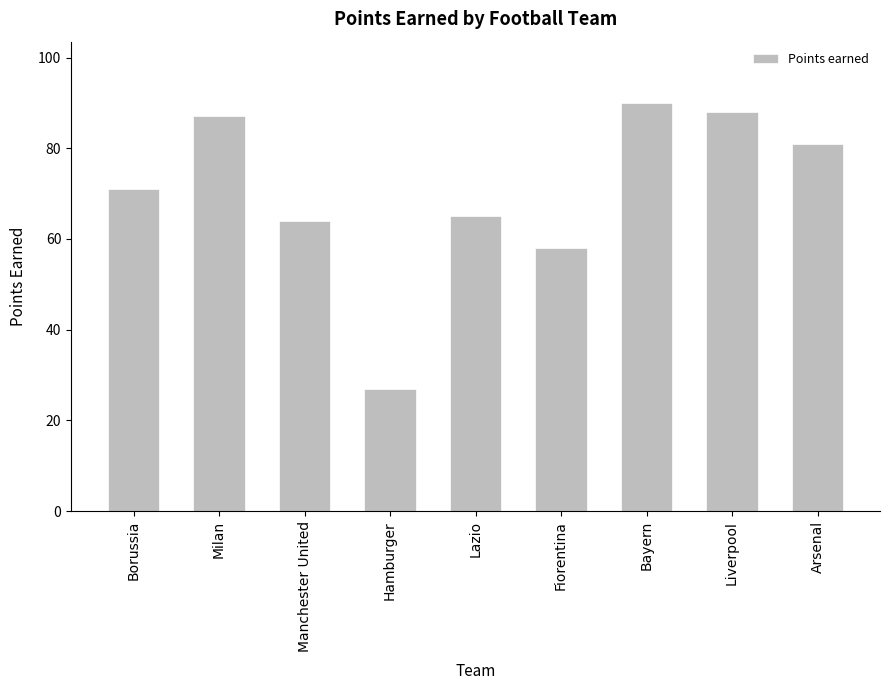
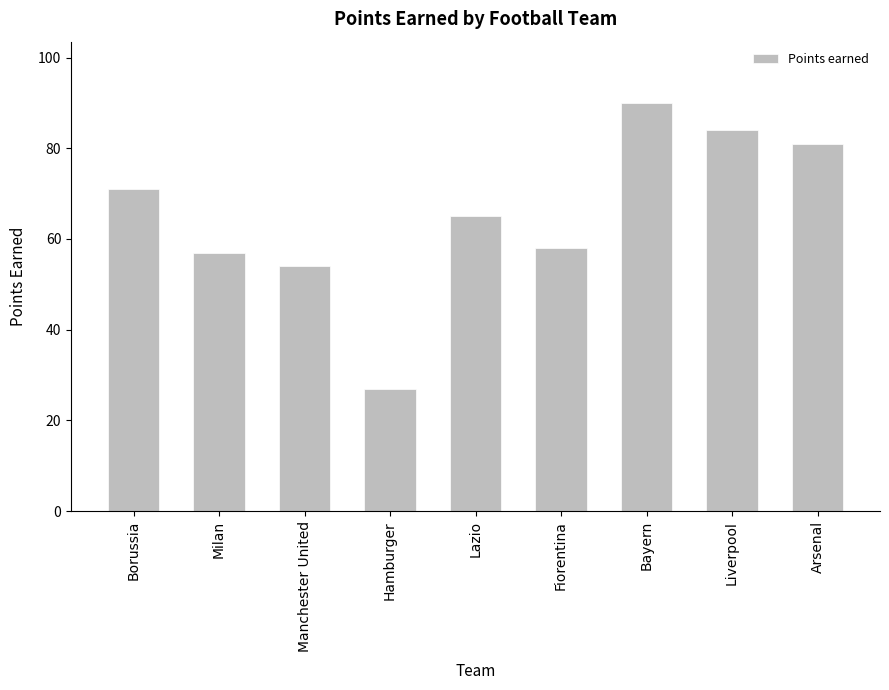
  {
    "Borussia": 71,
-   "Milan": 87,
-   "Manchester United": 64,
+   "Milan": 57,
+   "Manchester United": 54,
    "Hamburger": 27,
    "Lazio": 65,
    "Fiorentina": 58,
    "Bayern": 90,
-   "Liverpool": 88,
+   "Liverpool": 84,
    "Arsenal": 81
  }
